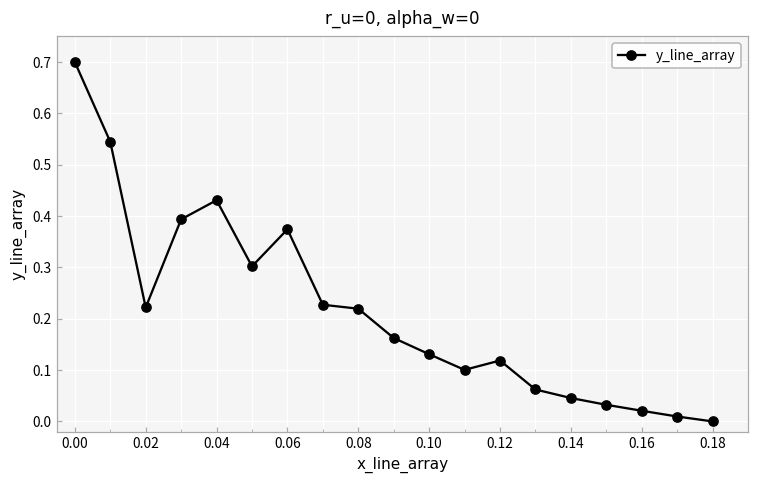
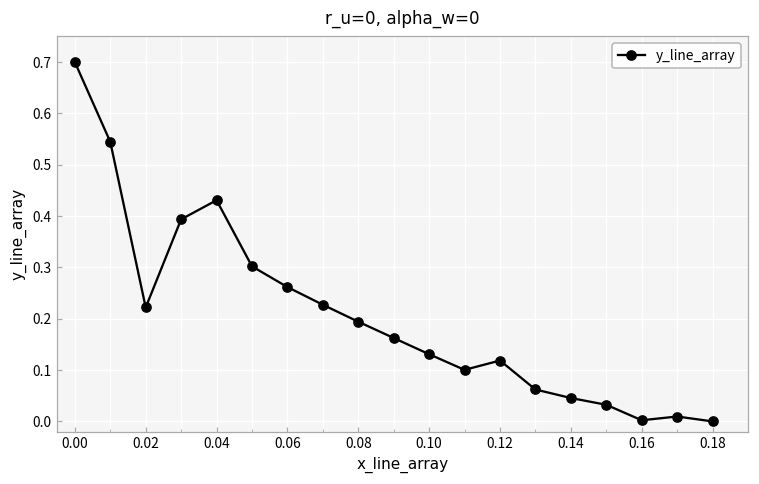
  {
    "0.00": 0.70,
    "0.02": 0.22,
    "0.04": 0.43,
-   "0.06": 0.37,
-   "0.08": 0.22,
+   "0.06": 0.26,
+   "0.08": 0.19,
    "0.10": 0.13,
    "0.12": 0.12,
    "0.14": 0.05,
-   "0.16": 0.02,
+   "0.16": 0.00,
    "0.18": 0.00
  }
